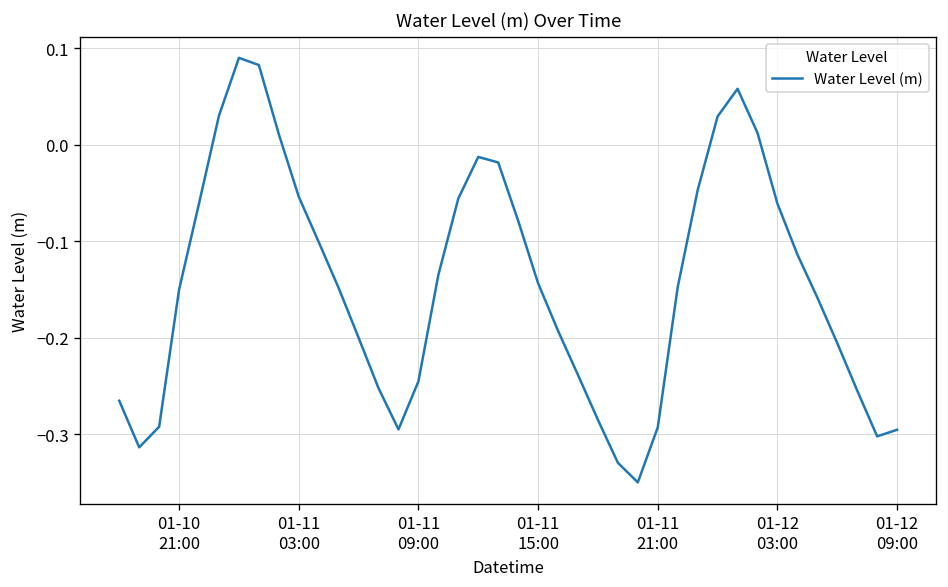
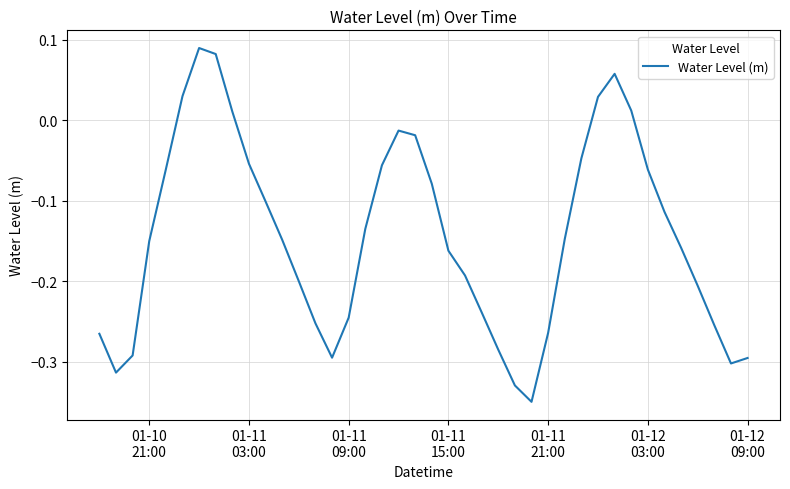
  {
    "01-10 21:00": -0.15,
    "01-11 03:00": -0.05,
    "01-11 09:00": -0.25,
-   "01-11 15:00": -0.14,
-   "01-11 21:00": -0.29,
+   "01-11 15:00": -0.16,
+   "01-11 21:00": -0.26,
    "01-12 03:00": -0.06,
    "01-12 09:00": -0.30
  }
